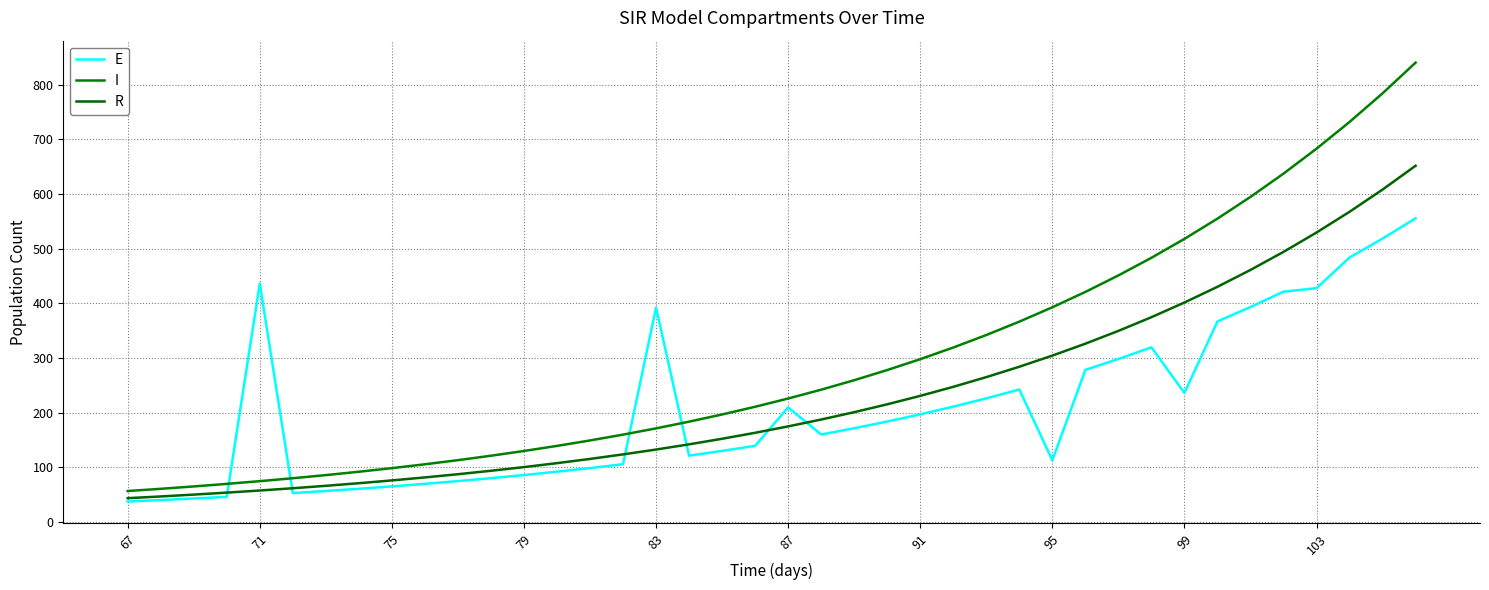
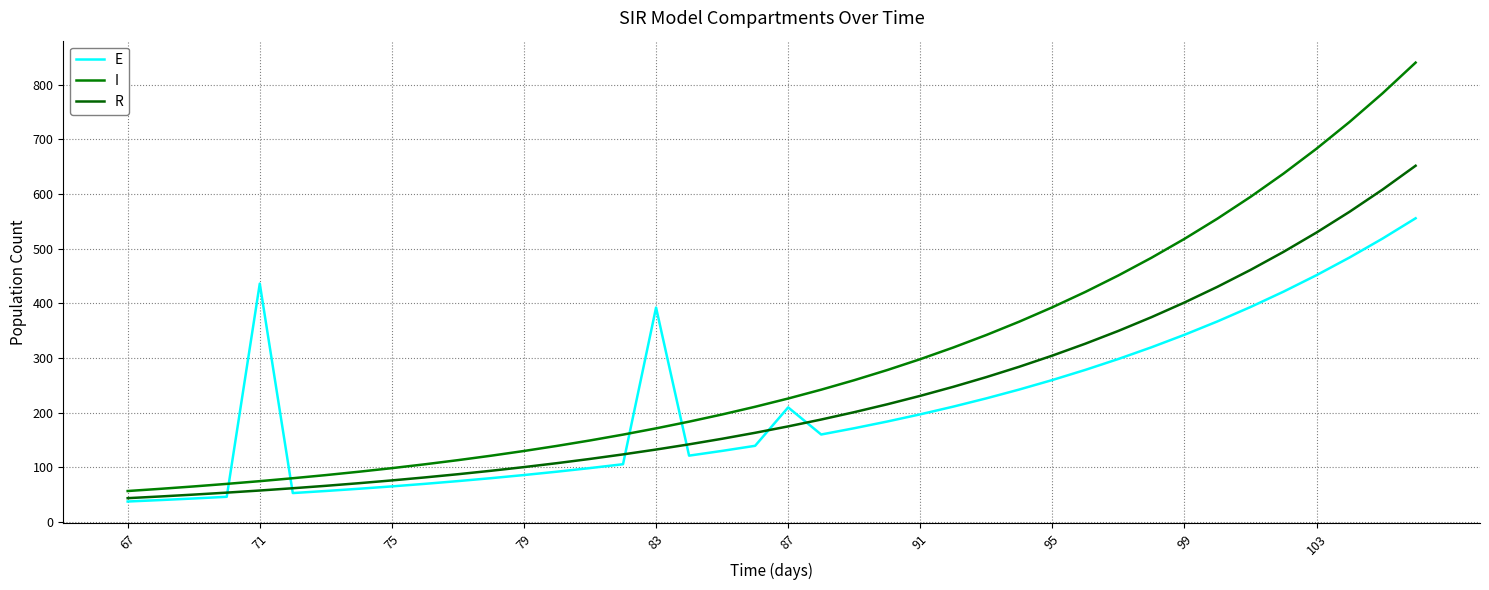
  {
    "E": {
      "67": 40,
      "71": 440,
      "75": 70,
      "79": 90,
      "83": 390,
      "87": 210,
      "91": 200,
-     "95": 110,
-     "99": 240,
-     "103": 430
+     "95": 260,
+     "99": 340,
+     "103": 450
    }
  }
